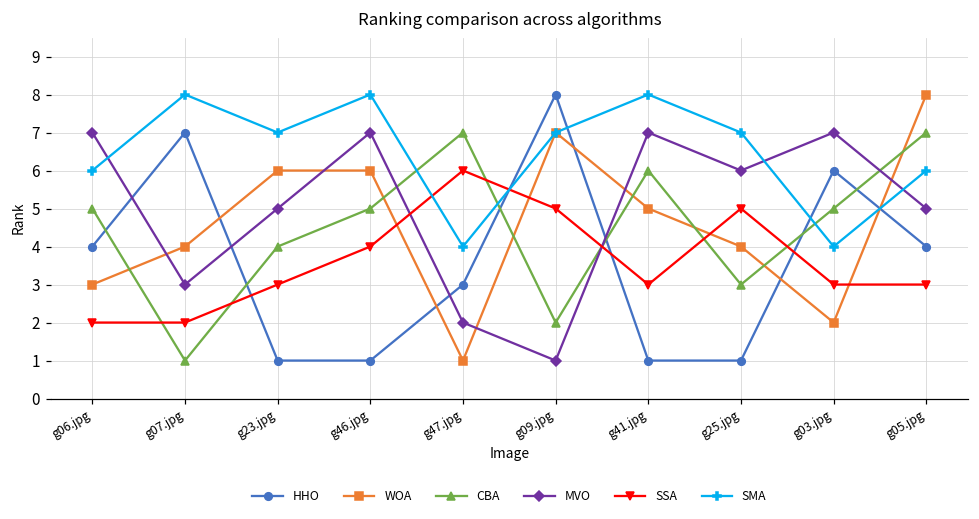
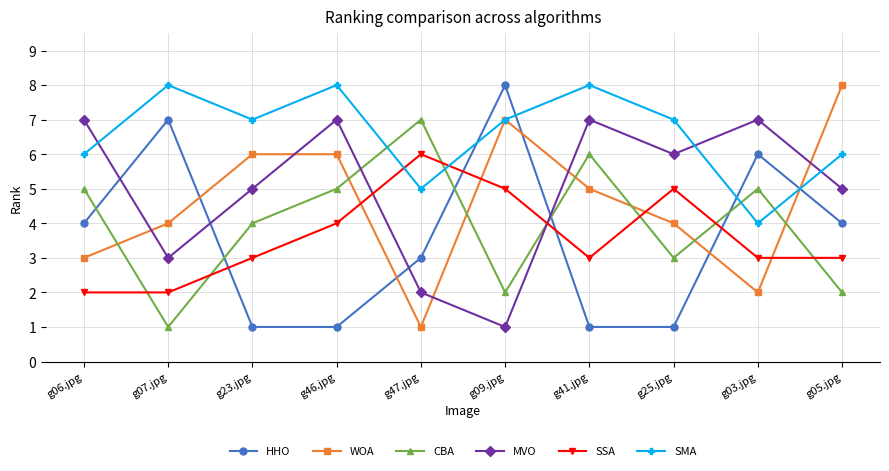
  {
    "HHO": {
      "g06.jpg": 4,
      "g07.jpg": 7,
      "g23.jpg": 1,
      "g46.jpg": 1,
      "g47.jpg": 3,
      "g09.jpg": 8,
      "g41.jpg": 1,
      "g25.jpg": 1,
      "g03.jpg": 6,
      "g05.jpg": 4
    },
    "WOA": {
      "g06.jpg": 3,
      "g07.jpg": 4,
      "g23.jpg": 6,
      "g46.jpg": 6,
      "g47.jpg": 1,
      "g41.jpg": 5,
      "g25.jpg": 4,
      "g03.jpg": 2,
      "g05.jpg": 8
    },
    "CBA": {
      "g06.jpg": 5,
      "g07.jpg": 1,
      "g23.jpg": 4,
      "g46.jpg": 5,
      "g47.jpg": 7,
      "g09.jpg": 2,
      "g41.jpg": 6,
      "g25.jpg": 3,
      "g03.jpg": 5,
-     "g05.jpg": 7
+     "g05.jpg": 2
    },
    "MVO": {
      "g06.jpg": 7,
      "g07.jpg": 3,
      "g23.jpg": 5,
      "g46.jpg": 7,
      "g47.jpg": 2,
      "g09.jpg": 1,
      "g41.jpg": 7,
      "g25.jpg": 6,
      "g03.jpg": 7,
      "g05.jpg": 5
    },
    "SSA": {
      "g06.jpg": 2,
      "g07.jpg": 2,
      "g23.jpg": 3,
      "g46.jpg": 4,
      "g47.jpg": 6,
      "g09.jpg": 5,
      "g41.jpg": 3,
      "g25.jpg": 5,
      "g03.jpg": 3,
      "g05.jpg": 3
    },
    "SMA": {
      "g06.jpg": 6,
      "g07.jpg": 8,
      "g23.jpg": 7,
      "g46.jpg": 8,
-     "g47.jpg": 4,
+     "g47.jpg": 5,
      "g41.jpg": 8,
      "g25.jpg": 7,
      "g03.jpg": 4,
      "g05.jpg": 6
    }
  }
